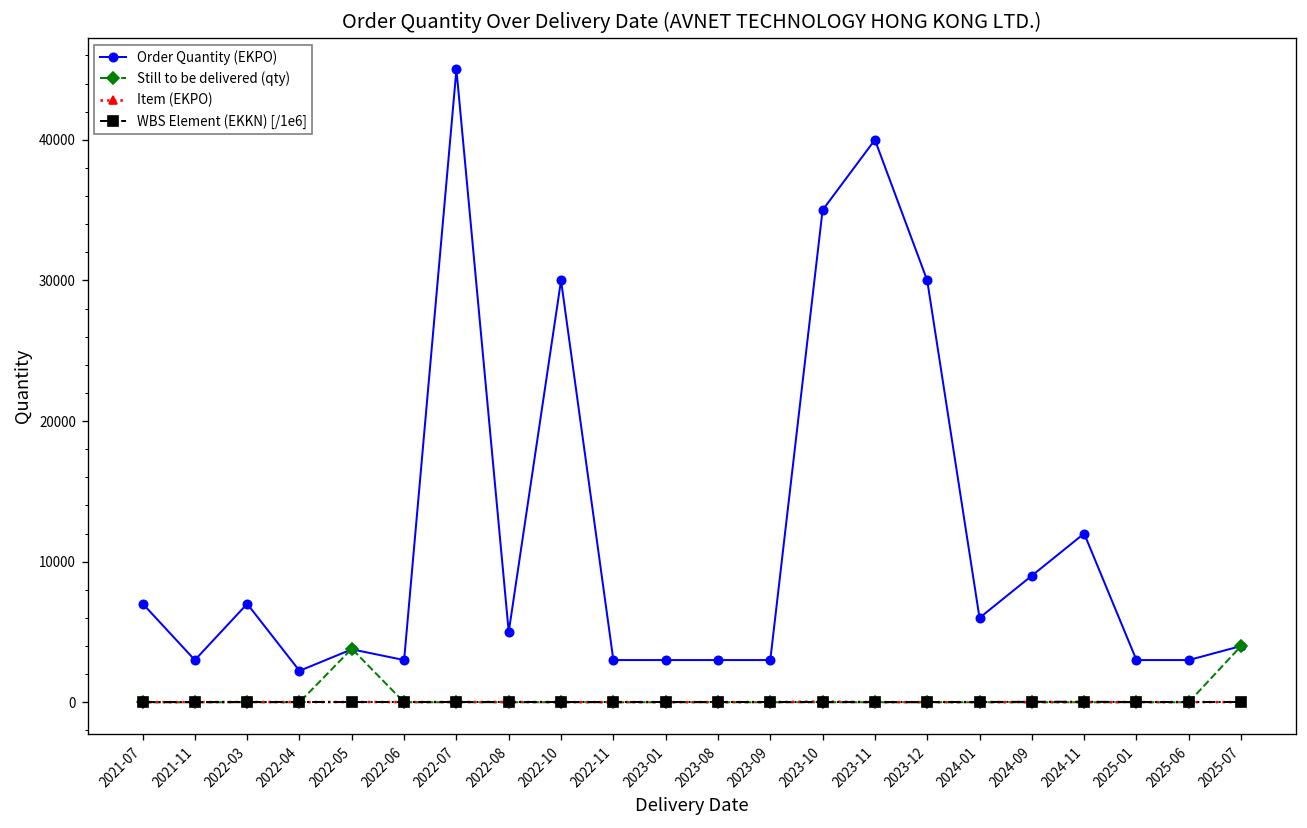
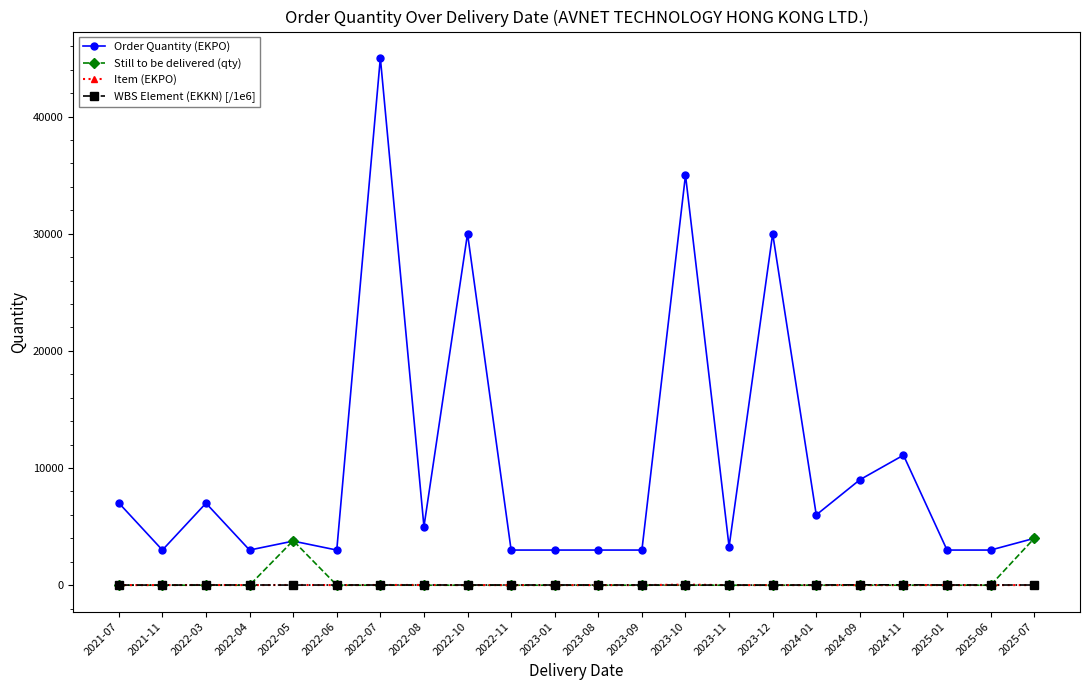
  {
    "Order Quantity (EKPO)": {
      "2021-07": 7000,
      "2021-11": 3000,
      "2022-03": 7000,
-     "2022-04": 2200,
+     "2022-04": 3000,
      "2022-06": 3000,
      "2022-07": 45000,
      "2022-08": 5000,
      "2022-10": 30000,
      "2022-11": 3000,
      "2023-01": 3000,
      "2023-08": 3000,
      "2023-09": 3000,
      "2023-10": 35000,
-     "2023-11": 40000,
+     "2023-11": 3300,
      "2023-12": 30000,
      "2024-01": 6000,
      "2024-09": 9000,
-     "2024-11": 12000,
+     "2024-11": 11100,
      "2025-01": 3000,
      "2025-06": 3000
    },
    "WBS Element (EKKN) [/1e6]": {
      "2022-05": 0,
      "2025-07": 0
    }
  }
